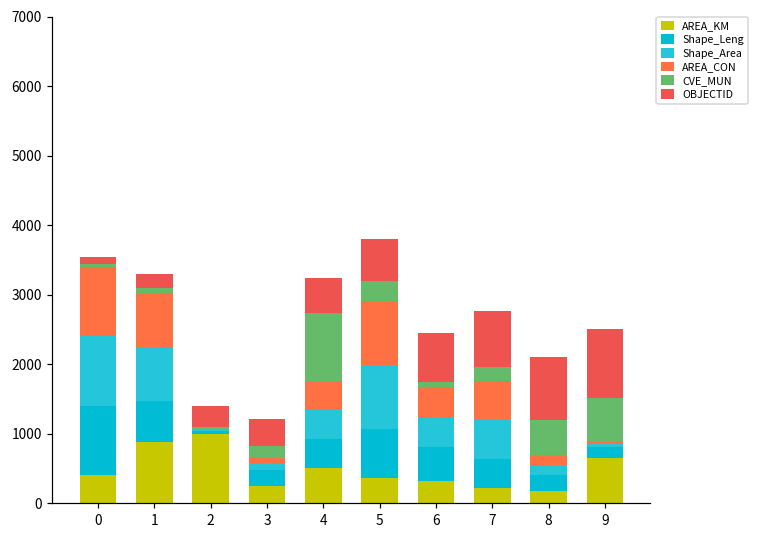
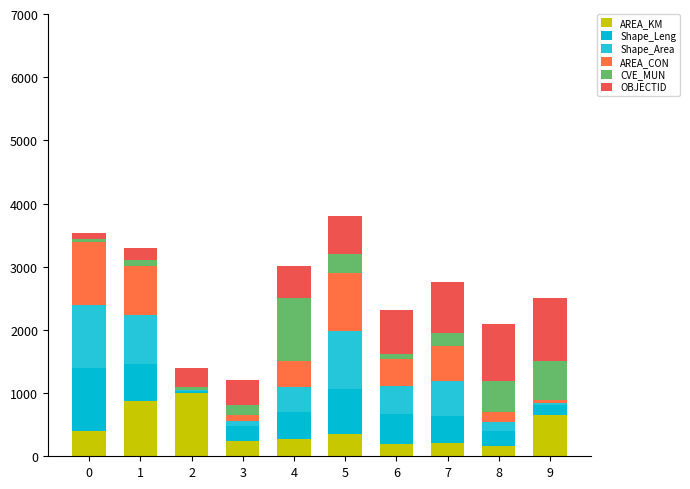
  {
    "AREA_KM": {
      "0": 400,
      "1": 900,
      "2": 1000,
      "3": 200,
-     "4": 500,
+     "4": 300,
      "5": 400,
-     "6": 300,
+     "6": 200,
      "7": 200,
      "8": 200,
      "9": 700
    },
    "CVE_MUN": {
      "0": 0,
      "1": 100,
      "2": 0,
      "3": 200,
      "4": 1000,
      "5": 300,
      "6": 100,
      "7": 200,
      "8": 500,
      "9": 600
    }
  }
